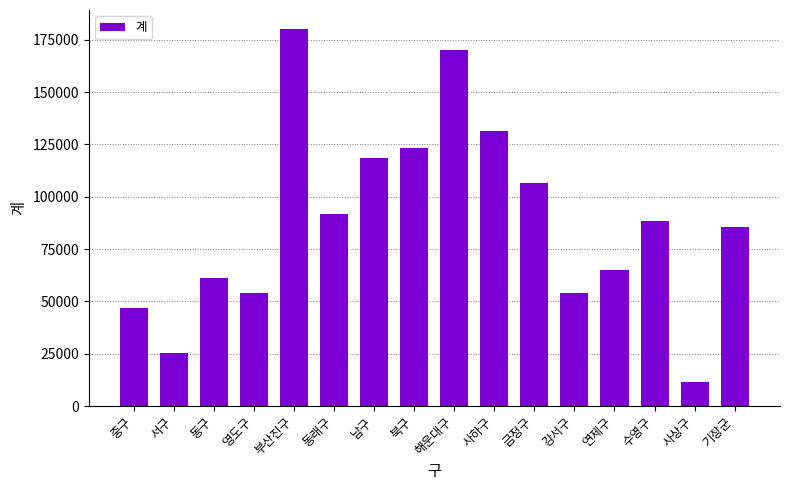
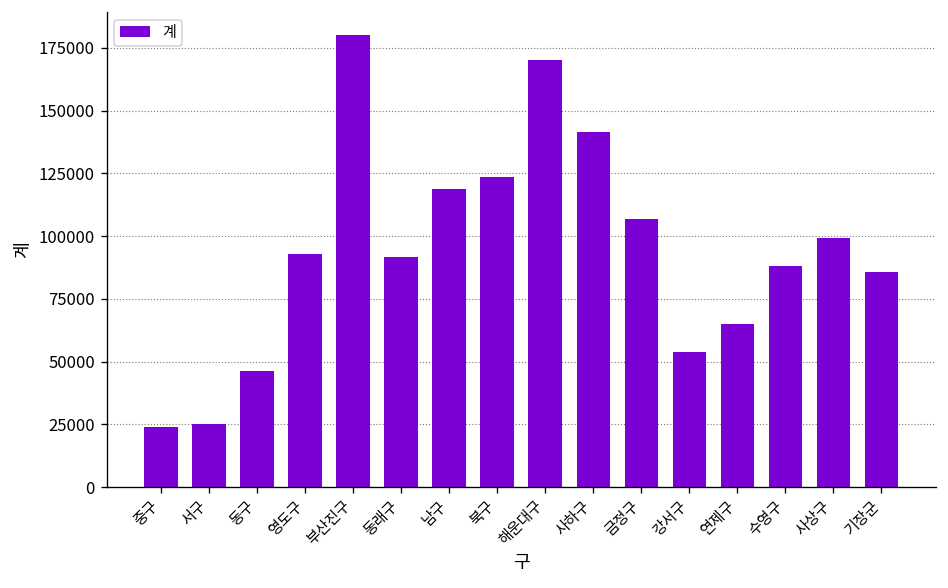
  {
-   "중구": 47000,
+   "중구": 24000,
    "서구": 25000,
-   "동구": 61000,
-   "영도구": 54000,
+   "동구": 46000,
+   "영도구": 93000,
    "부산진구": 180000,
    "동래구": 92000,
    "남구": 119000,
    "북구": 124000,
    "해운대구": 170000,
-   "사하구": 131000,
+   "사하구": 142000,
    "금정구": 107000,
    "강서구": 54000,
    "연제구": 65000,
    "수영구": 88000,
-   "사상구": 11000,
+   "사상구": 99000,
    "기장군": 86000
  }
